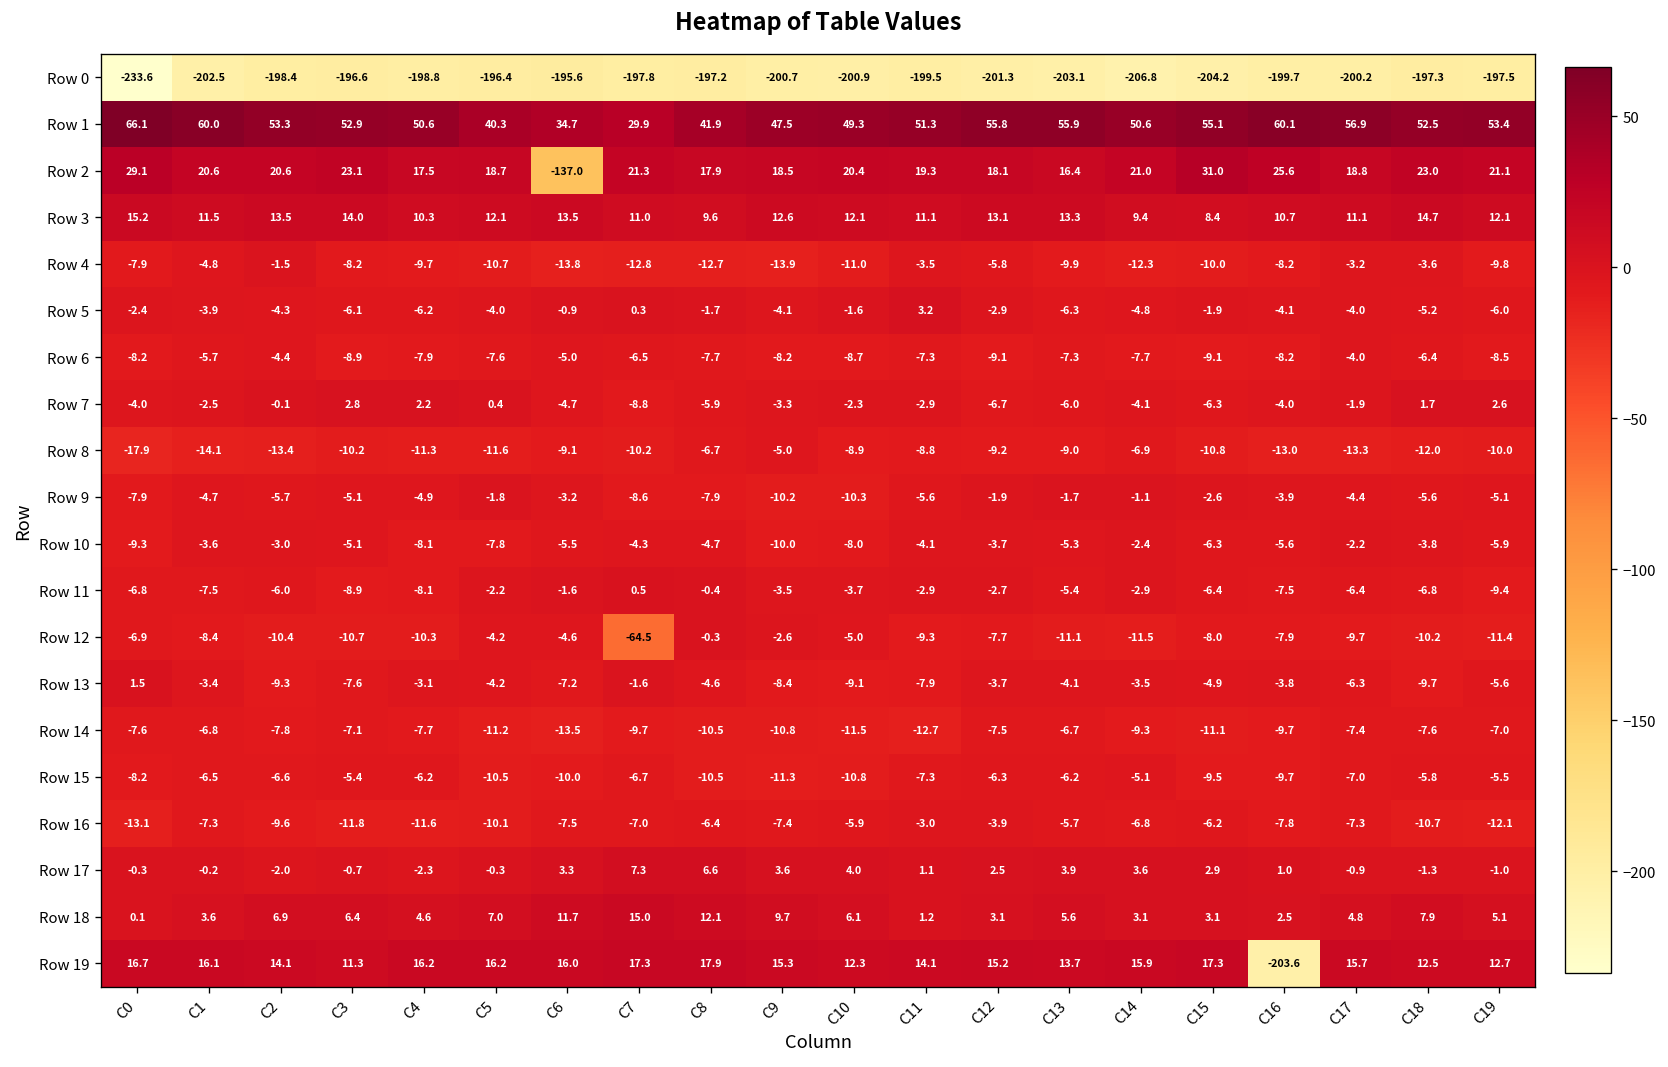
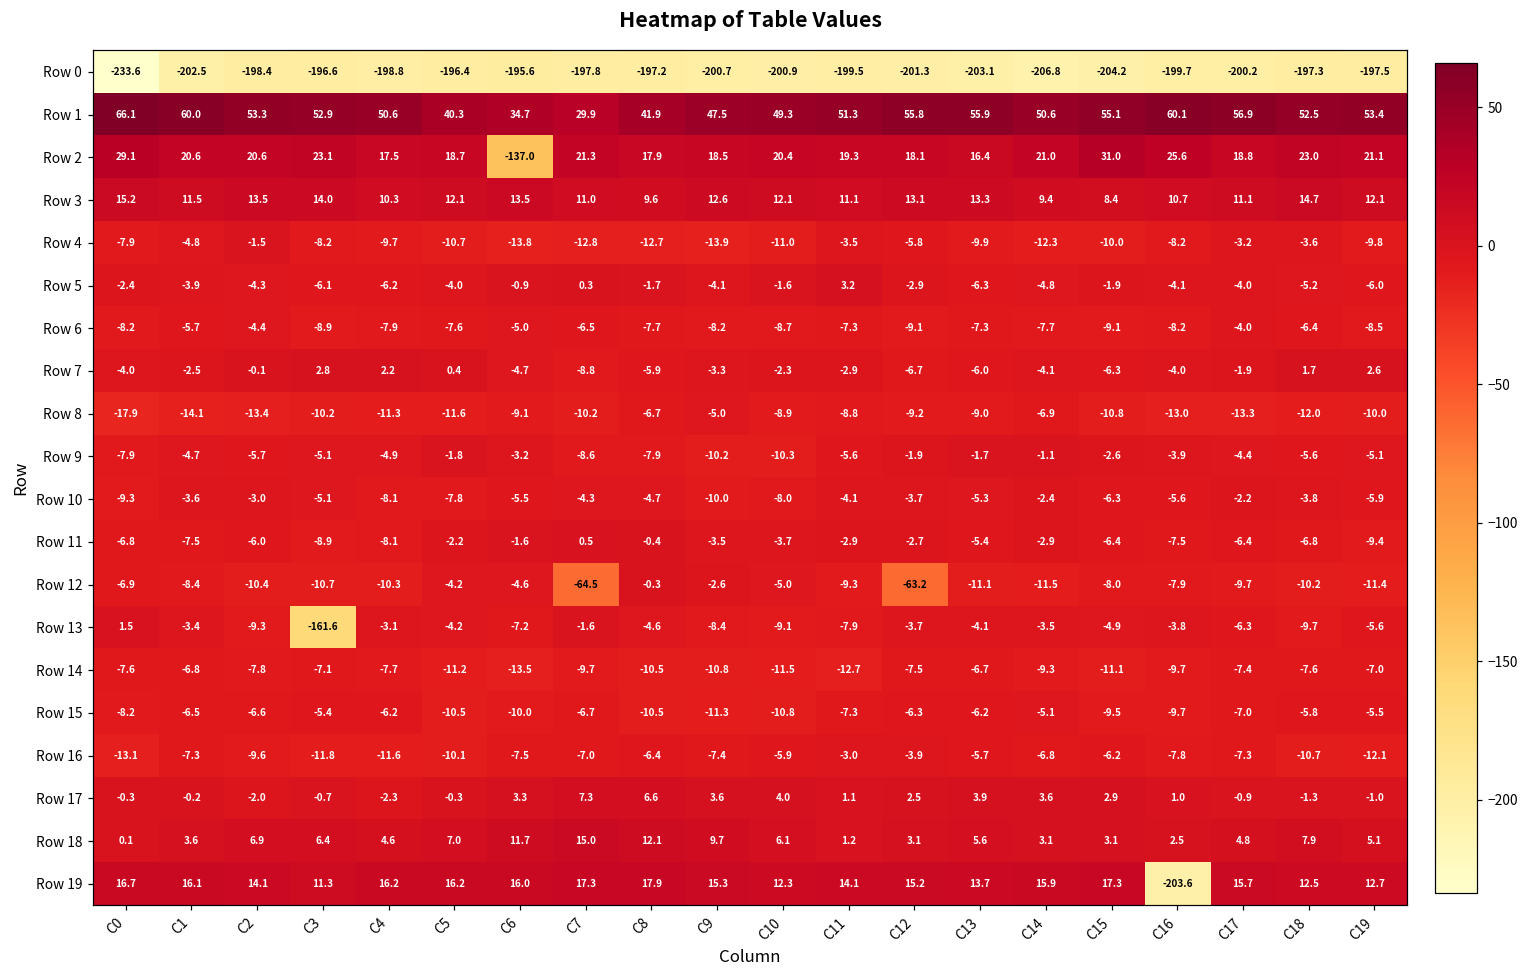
  {
    "Row 12": {
      "C0": -6.9,
      "C1": -8.4,
      "C2": -10.4,
      "C3": -10.7,
      "C4": -10.3,
      "C5": -4.2,
      "C6": -4.6,
      "C7": -64.5,
      "C8": -0.3,
      "C9": -2.6,
      "C10": -5.0,
      "C11": -9.3,
-     "C12": -7.7,
+     "C12": -63.2,
      "C13": -11.1,
      "C14": -11.5,
      "C15": -8.0,
      "C16": -7.9,
      "C17": -9.7,
      "C18": -10.2,
      "C19": -11.4
    },
    "Row 13": {
      "C0": 1.5,
      "C1": -3.4,
      "C2": -9.3,
-     "C3": -7.6,
+     "C3": -161.6,
      "C4": -3.1,
      "C5": -4.2,
      "C6": -7.2,
      "C7": -1.6,
      "C8": -4.6,
      "C9": -8.4,
      "C10": -9.1,
      "C11": -7.9,
      "C12": -3.7,
      "C13": -4.1,
      "C14": -3.5,
      "C15": -4.9,
      "C16": -3.8,
      "C17": -6.3,
      "C18": -9.7,
      "C19": -5.6
    }
  }
